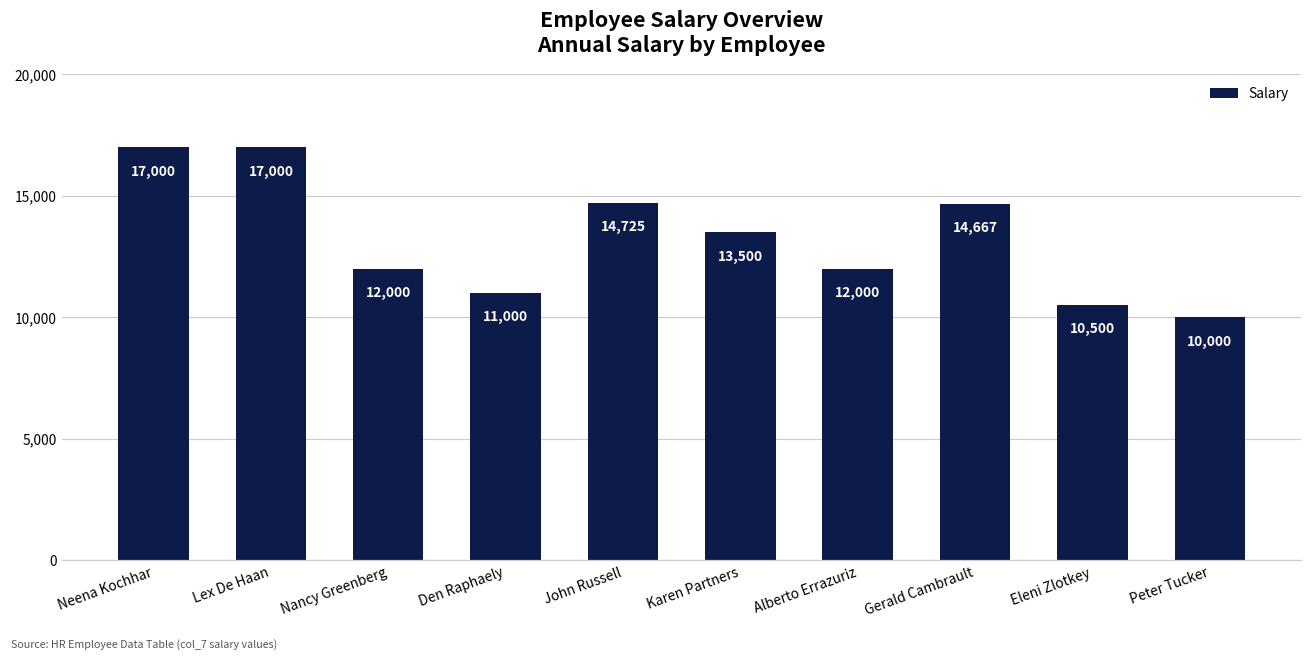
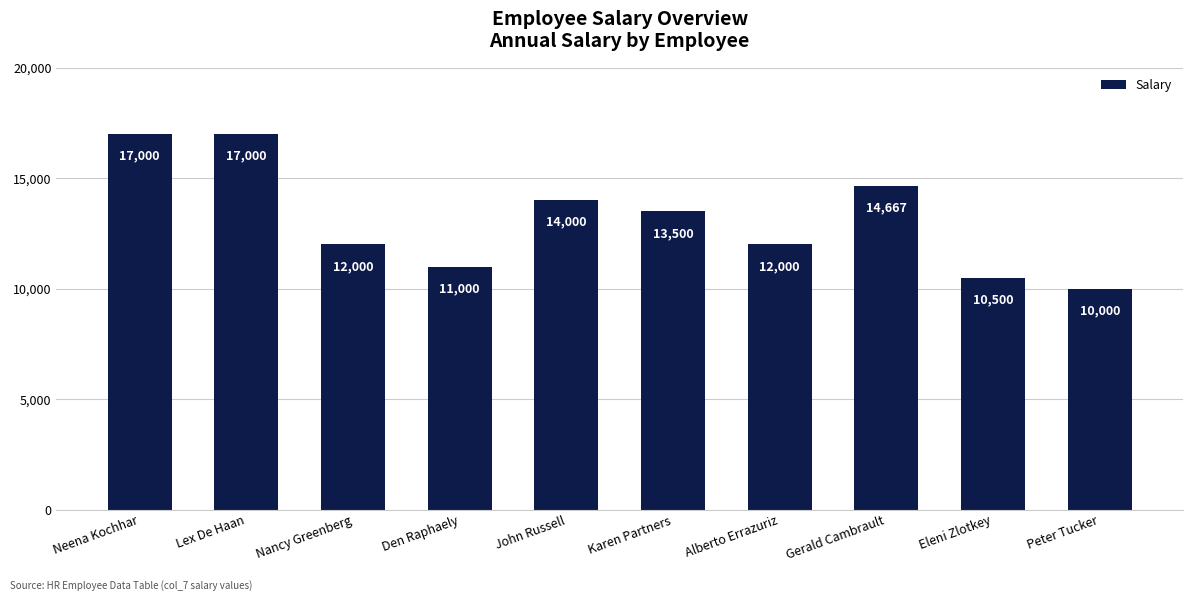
  {
    "Neena Kochhar": "17,000",
    "Lex De Haan": "17,000",
    "Nancy Greenberg": "12,000",
    "Den Raphaely": "11,000",
-   "John Russell": "14,725",
+   "John Russell": "14,000",
    "Karen Partners": "13,500",
    "Alberto Errazuriz": "12,000",
    "Gerald Cambrault": "14,667",
    "Eleni Zlotkey": "10,500",
    "Peter Tucker": "10,000"
  }
